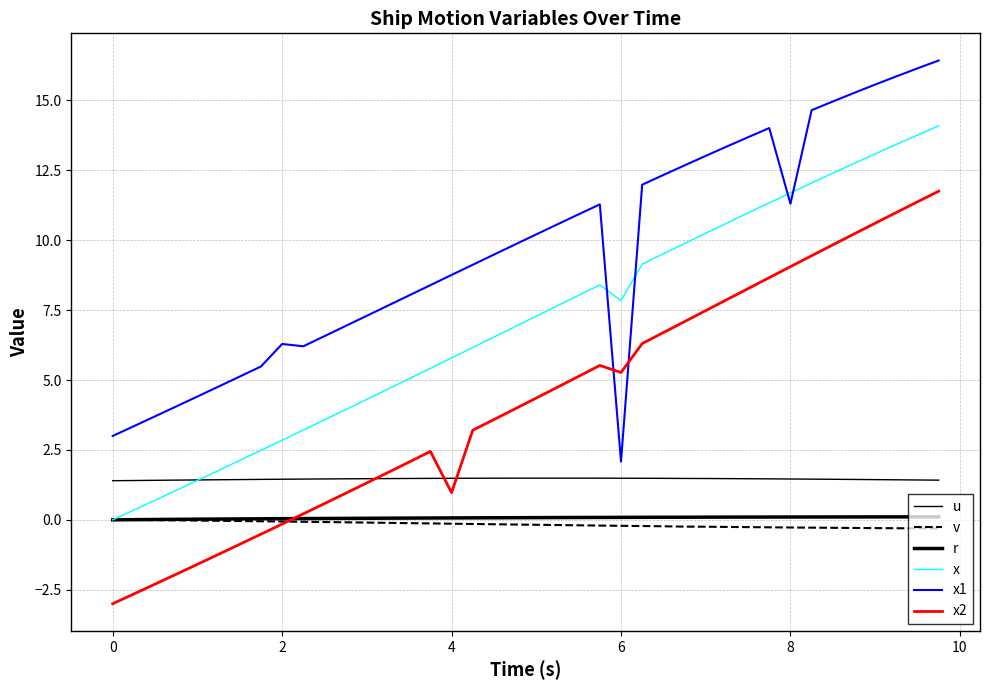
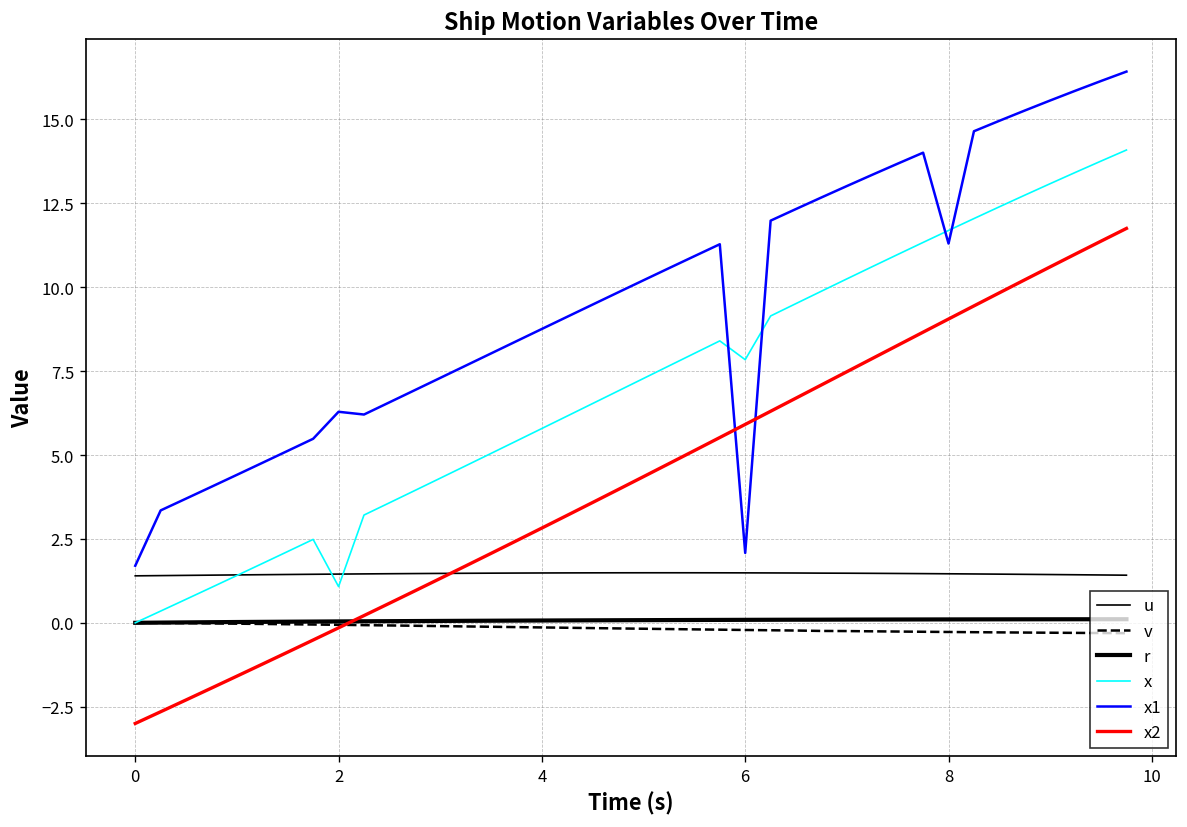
  {
    "x": {
-     "2": 2.8,
+     "2": 1.1,
      "4": 5.8,
      "6": 7.8,
      "8": 11.7
    },
    "x1": {
-     "0": 3.0,
+     "0": 1.7,
      "2": 6.3,
      "4": 8.8,
      "6": 2.1,
      "8": 11.3
    },
    "x2": {
      "0": -3.0,
-     "4": 1.0,
-     "6": 5.3,
+     "4": 2.8,
+     "6": 5.9,
      "8": 9.1
    }
  }
